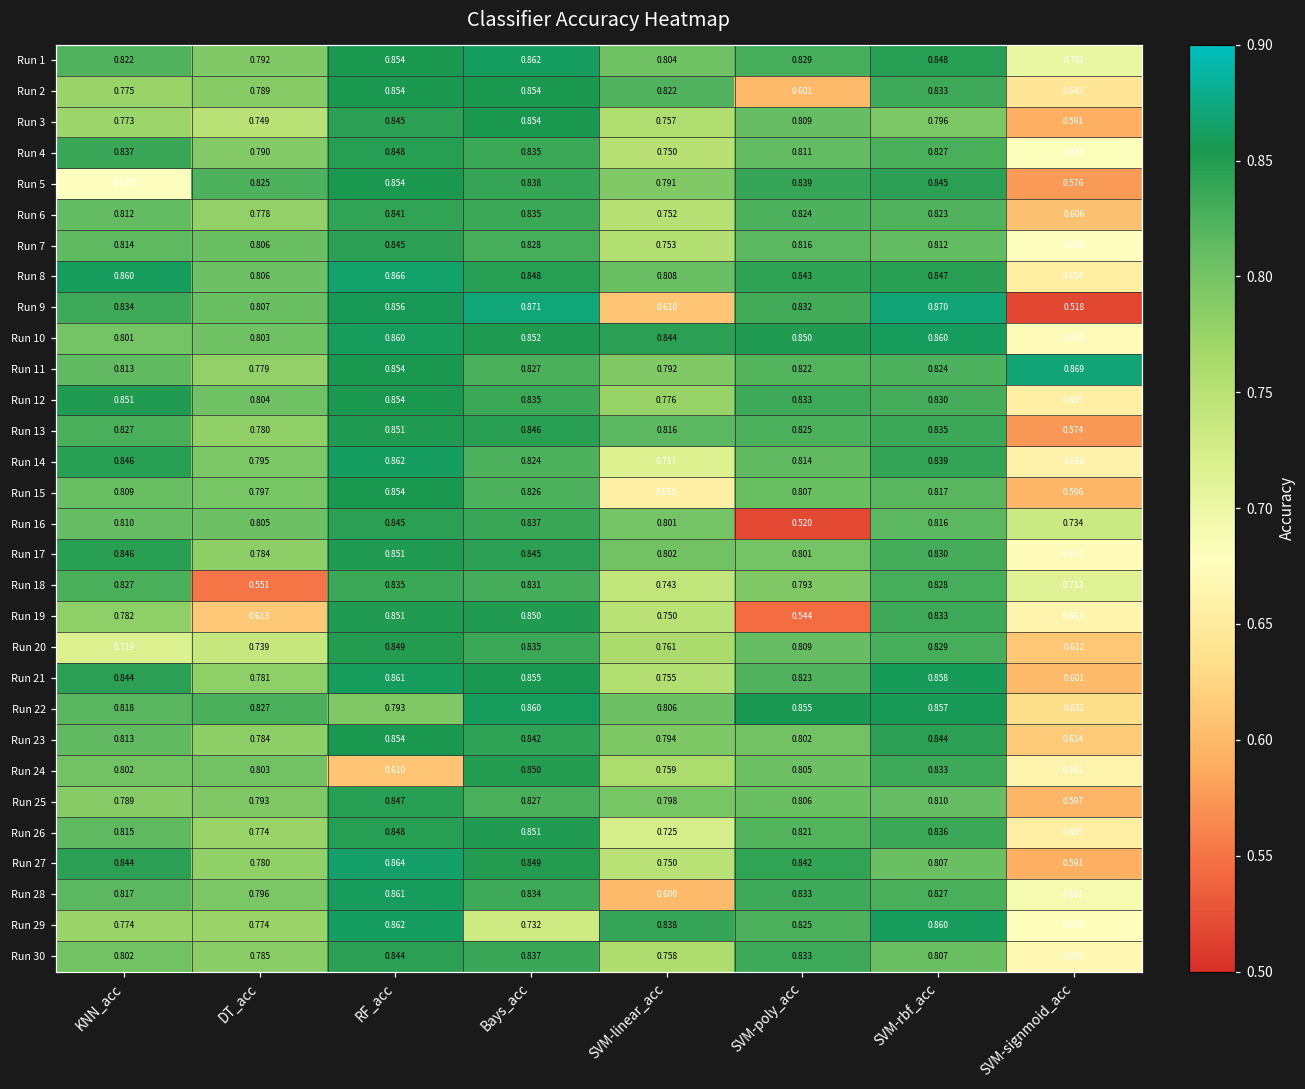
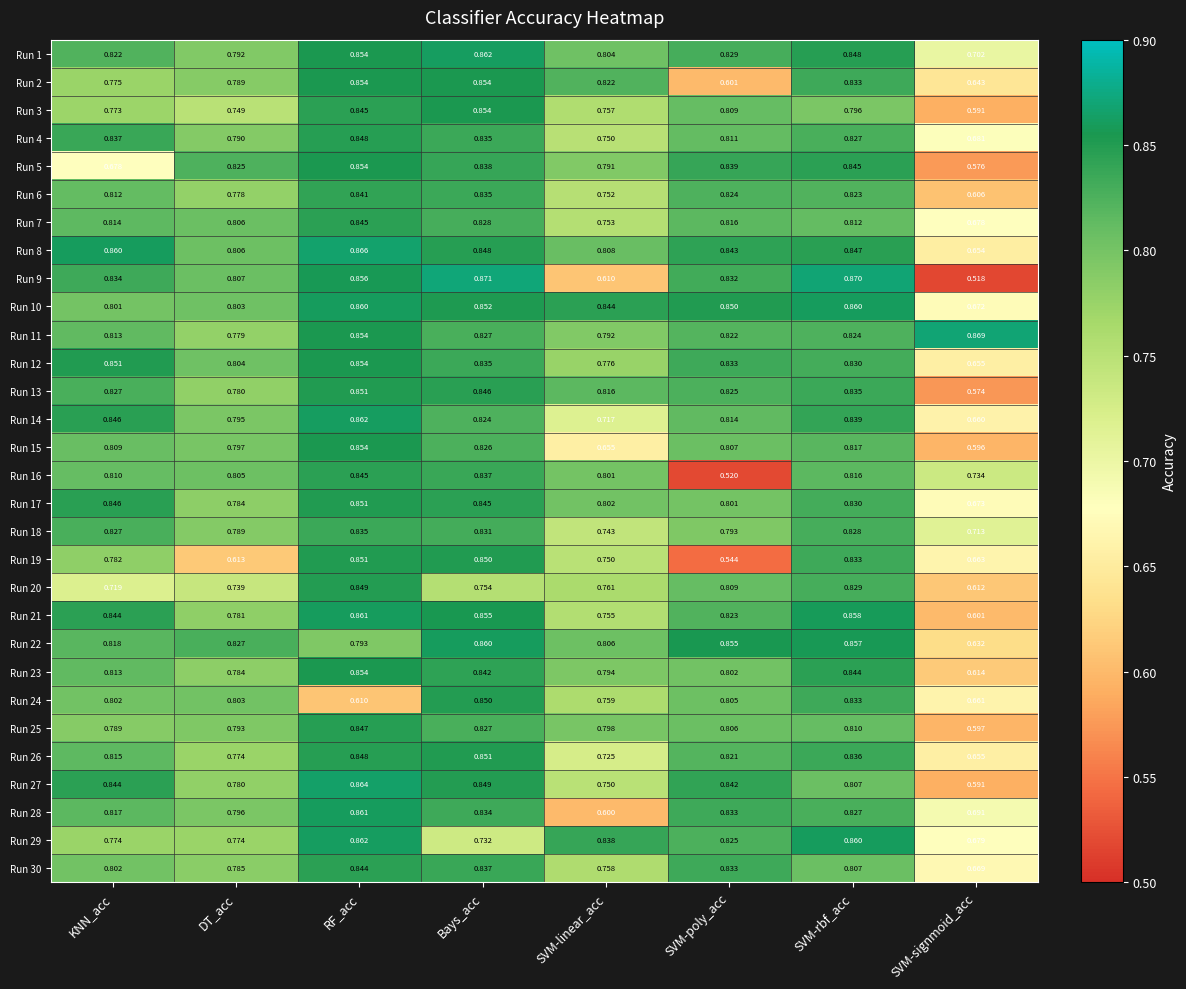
  {
    "Run 18": {
      "KNN_acc": 0.827,
-     "DT_acc": 0.551,
+     "DT_acc": 0.789,
      "RF_acc": 0.835,
      "Bays_acc": 0.831,
      "SVM-linear_acc": 0.743,
      "SVM-poly_acc": 0.793,
      "SVM-rbf_acc": 0.828,
      "SVM-signmoid_acc": 0.713
    },
    "Run 20": {
      "KNN_acc": 0.719,
      "DT_acc": 0.739,
      "RF_acc": 0.849,
-     "Bays_acc": 0.835,
+     "Bays_acc": 0.754,
      "SVM-linear_acc": 0.761,
      "SVM-poly_acc": 0.809,
      "SVM-rbf_acc": 0.829,
      "SVM-signmoid_acc": 0.612
    }
  }
